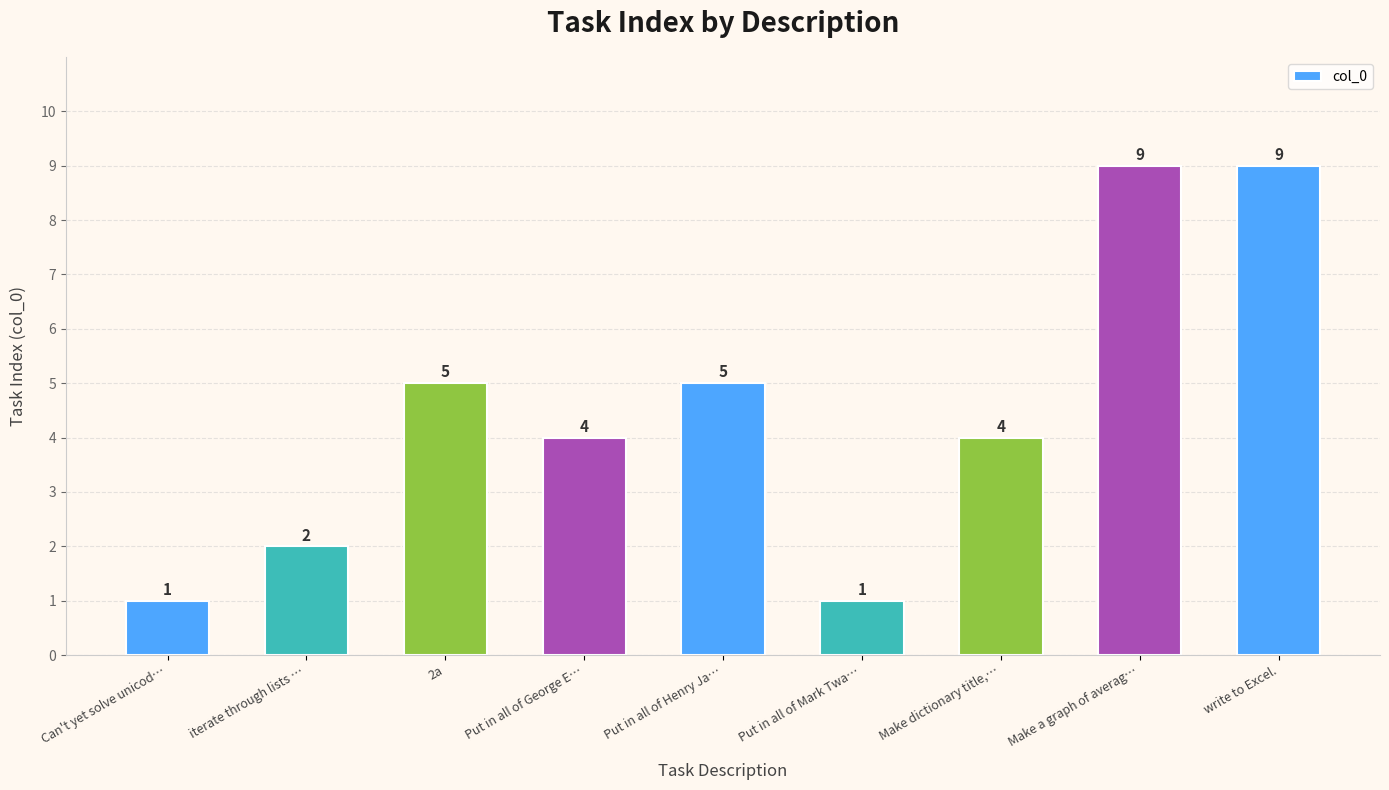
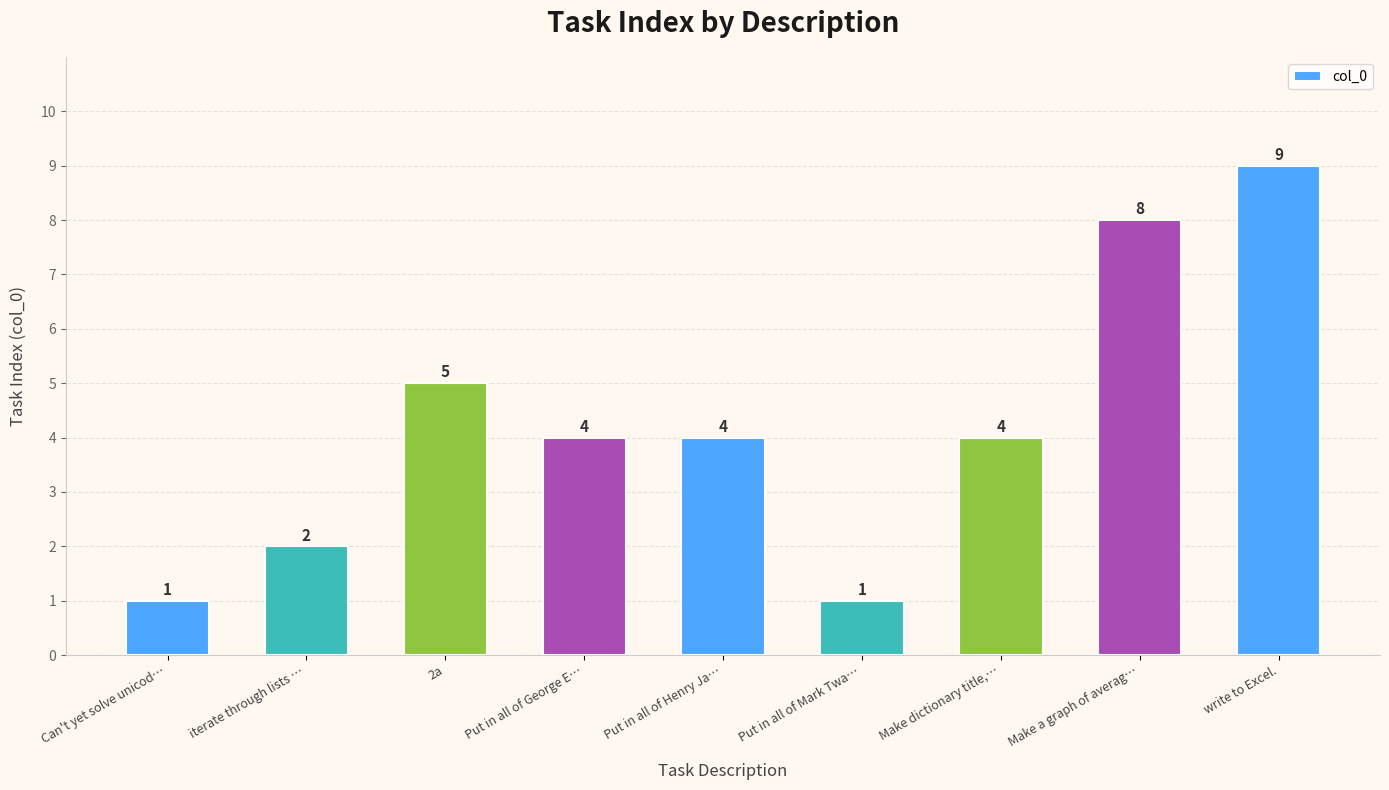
  {
    "Can't yet solve unicod…": 1,
    "iterate through lists …": 2,
    "2a": 5,
    "Put in all of George E…": 4,
-   "Put in all of Henry Ja…": 5,
+   "Put in all of Henry Ja…": 4,
    "Put in all of Mark Twa…": 1,
    "Make dictionary title,…": 4,
-   "Make a graph of averag…": 9,
+   "Make a graph of averag…": 8,
    "write to Excel.": 9
  }
